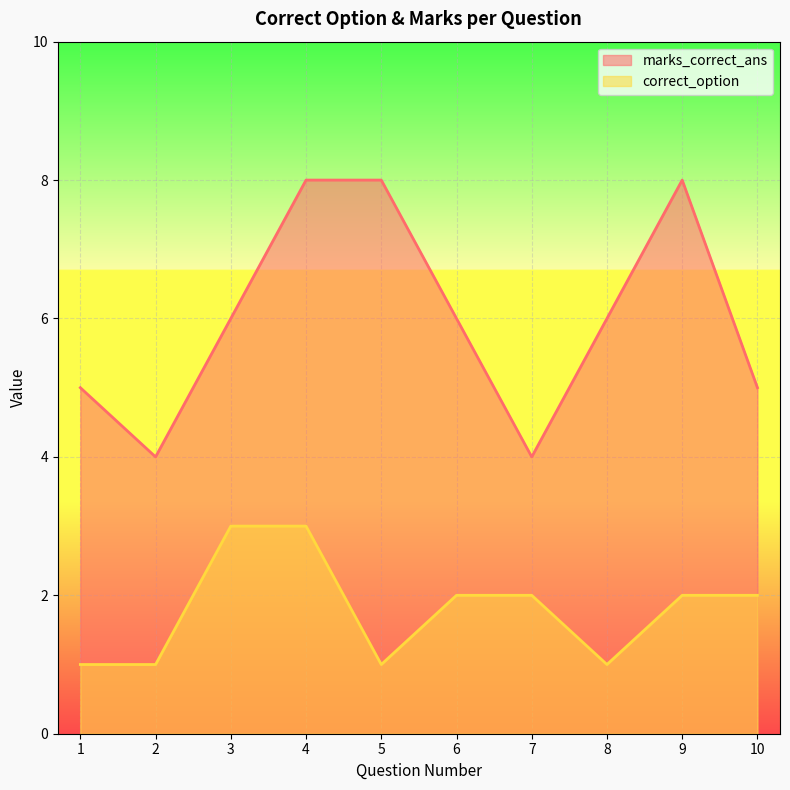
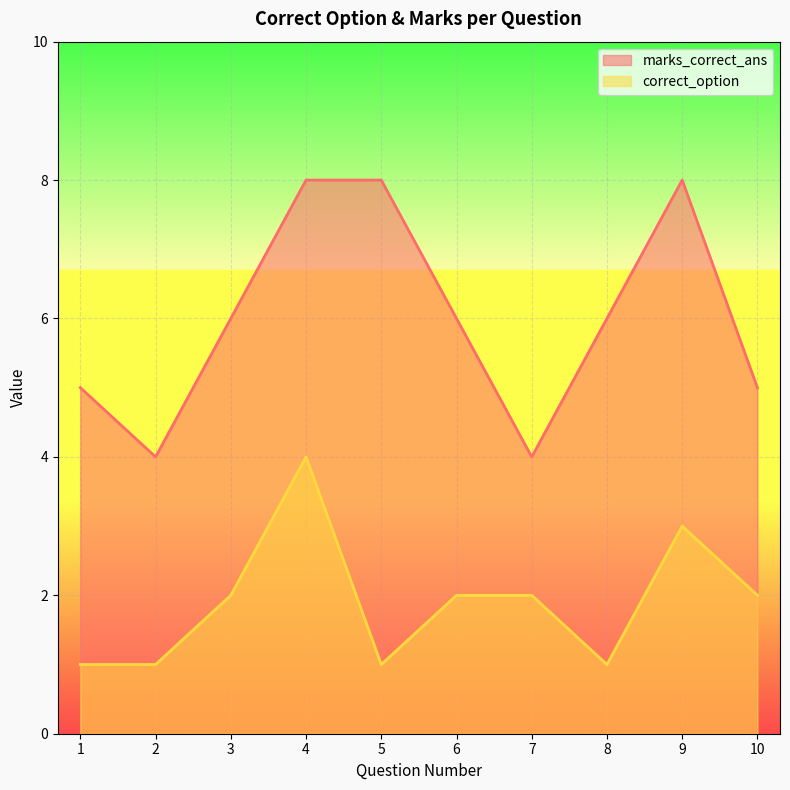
  {
    "marks_correct_ans": {
      "1": 5,
      "2": 4,
      "3": 6,
      "4": 8,
      "5": 8,
      "6": 6,
      "7": 4,
      "8": 6,
      "9": 8,
      "10": 5
    },
    "correct_option": {
      "1": 1,
      "2": 1,
-     "3": 3,
-     "4": 3,
+     "3": 2,
+     "4": 4,
      "5": 1,
      "6": 2,
      "7": 2,
      "8": 1,
-     "9": 2,
+     "9": 3,
      "10": 2
    }
  }
